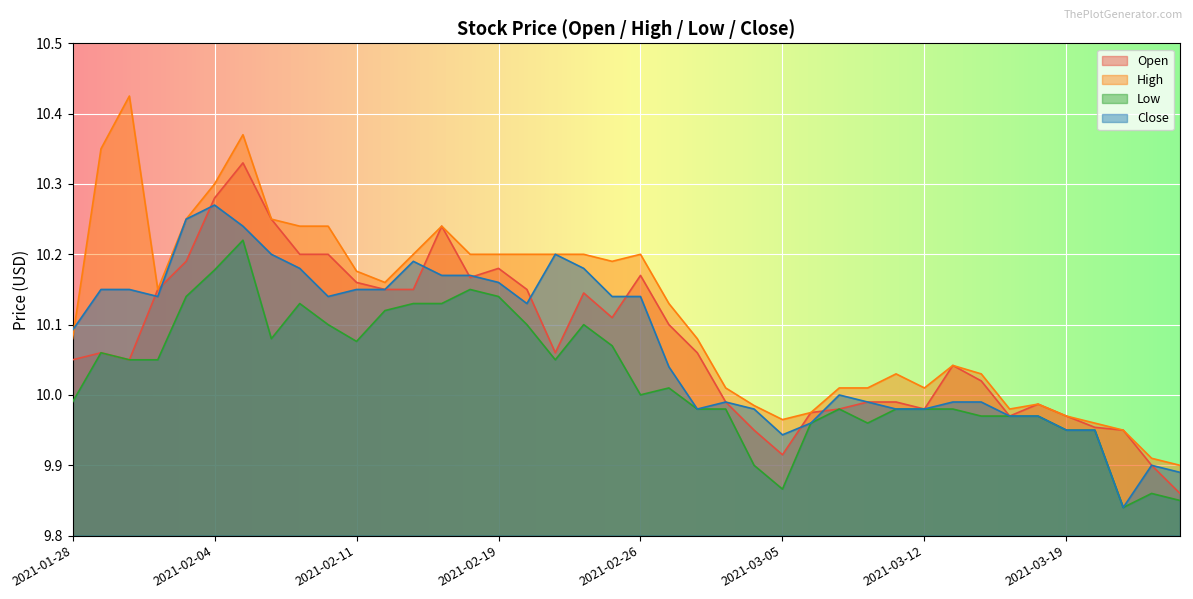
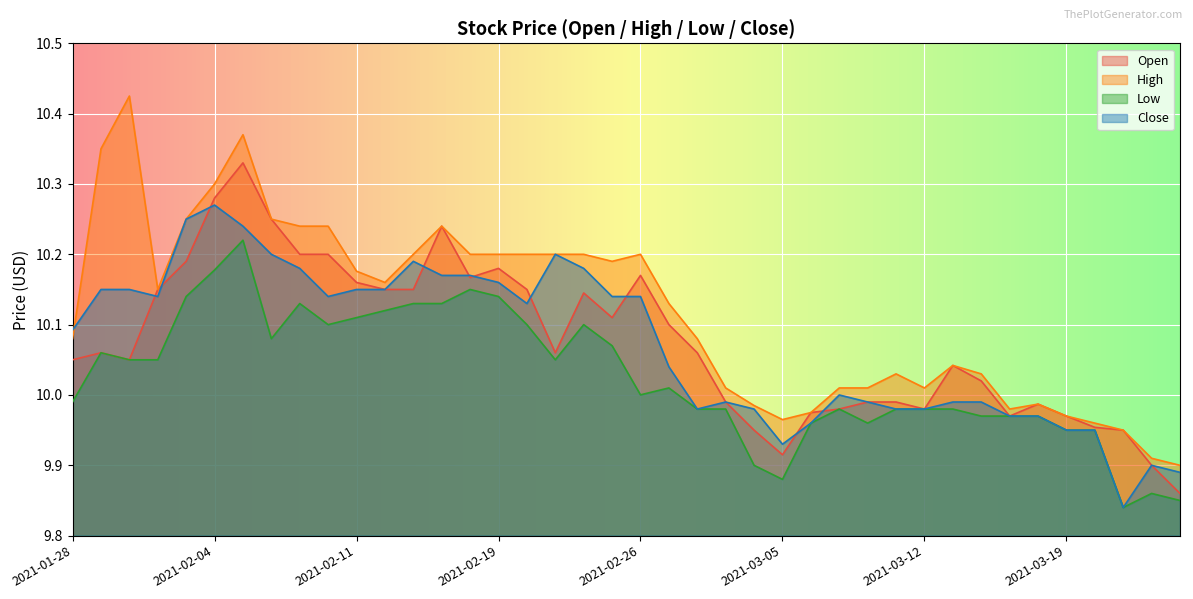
  {
    "Low": {
      "2021-01-28": 9.99,
      "2021-02-04": 10.18,
-     "2021-02-11": 10.08,
+     "2021-02-11": 10.11,
      "2021-02-19": 10.14,
      "2021-02-26": 10.00,
-     "2021-03-05": 9.87
+     "2021-03-05": 9.88
    },
    "Close": {
      "2021-01-28": 10.09,
      "2021-02-04": 10.27,
      "2021-02-11": 10.15,
      "2021-02-19": 10.16,
      "2021-02-26": 10.14,
-     "2021-03-05": 9.94
+     "2021-03-05": 9.93
    }
  }
